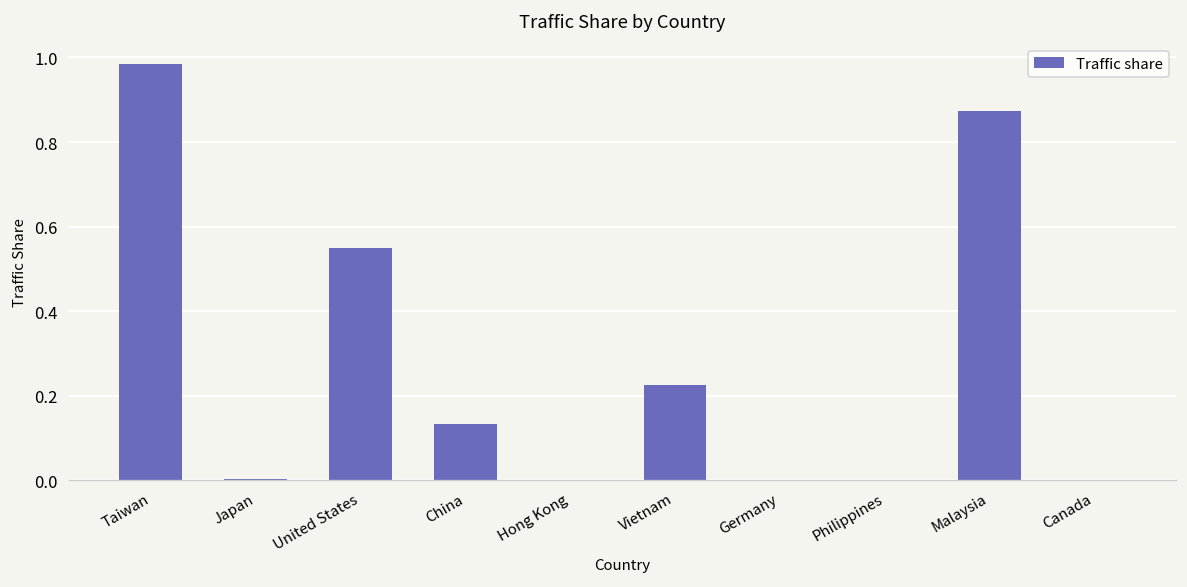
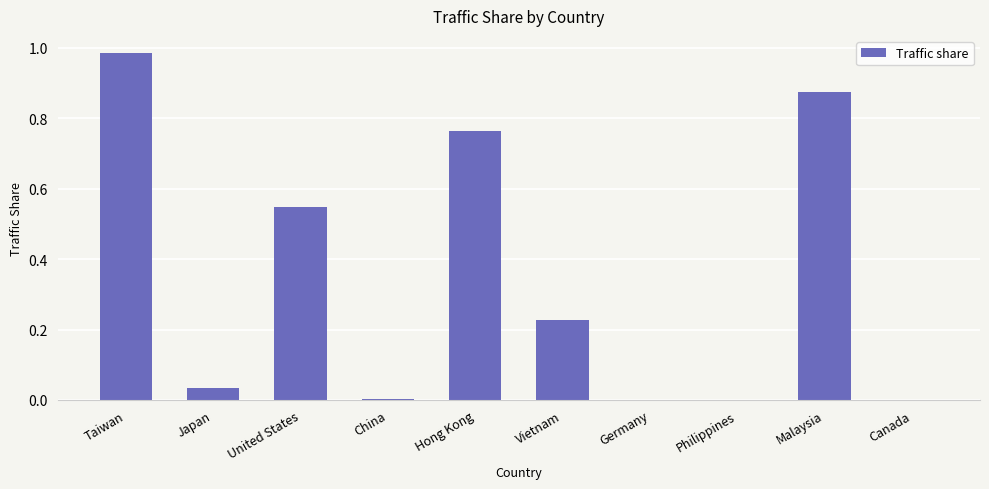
  {
    "Taiwan": 0.98,
-   "Japan": 0.00,
+   "Japan": 0.04,
    "United States": 0.55,
-   "China": 0.13,
-   "Hong Kong": 0.00,
+   "China": 0.00,
+   "Hong Kong": 0.76,
    "Vietnam": 0.23,
    "Malaysia": 0.87
  }
